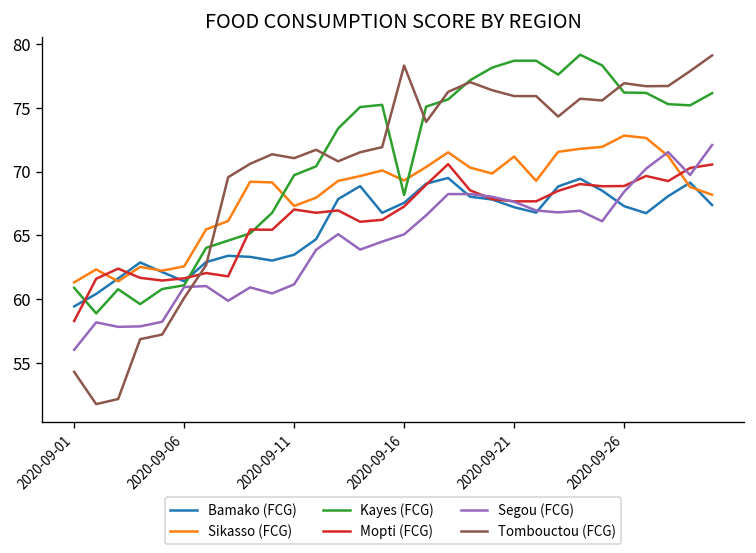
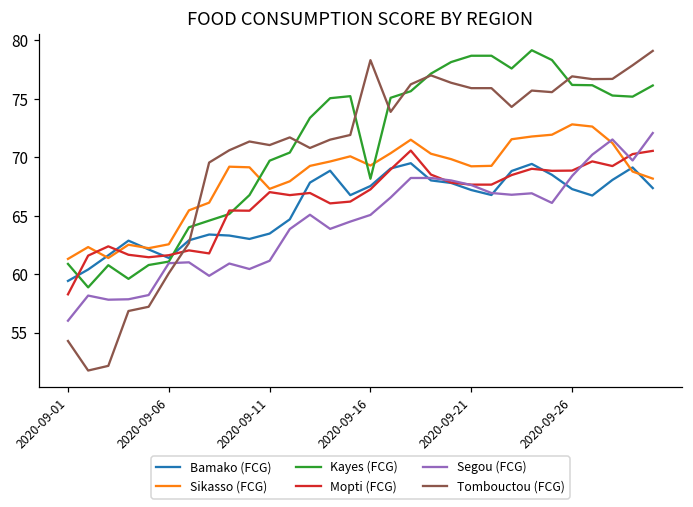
  {
    "Bamako (FCG)": {
      "2020-09-01": 59.4,
      "2020-09-11": 63.5,
      "2020-09-16": 67.5,
      "2020-09-21": 67.2,
      "2020-09-26": 67.3
    },
    "Sikasso (FCG)": {
      "2020-09-01": 61.3,
      "2020-09-06": 62.6,
      "2020-09-11": 67.3,
      "2020-09-16": 69.3,
-     "2020-09-21": 71.2,
+     "2020-09-21": 69.2,
      "2020-09-26": 72.8
    },
    "Kayes (FCG)": {
      "2020-09-01": 60.9,
      "2020-09-11": 69.7,
      "2020-09-16": 68.2,
      "2020-09-21": 78.7,
      "2020-09-26": 76.2
    },
    "Mopti (FCG)": {
      "2020-09-01": 58.3,
      "2020-09-11": 67.0,
      "2020-09-16": 67.3,
      "2020-09-26": 68.9
    },
    "Segou (FCG)": {
      "2020-09-01": 56.0,
      "2020-09-11": 61.2,
      "2020-09-16": 65.1,
      "2020-09-26": 68.4
    },
    "Tombouctou (FCG)": {
      "2020-09-01": 54.3,
      "2020-09-06": 60.1,
      "2020-09-11": 71.1,
      "2020-09-16": 78.3,
      "2020-09-21": 75.9,
      "2020-09-26": 76.9
    }
  }
